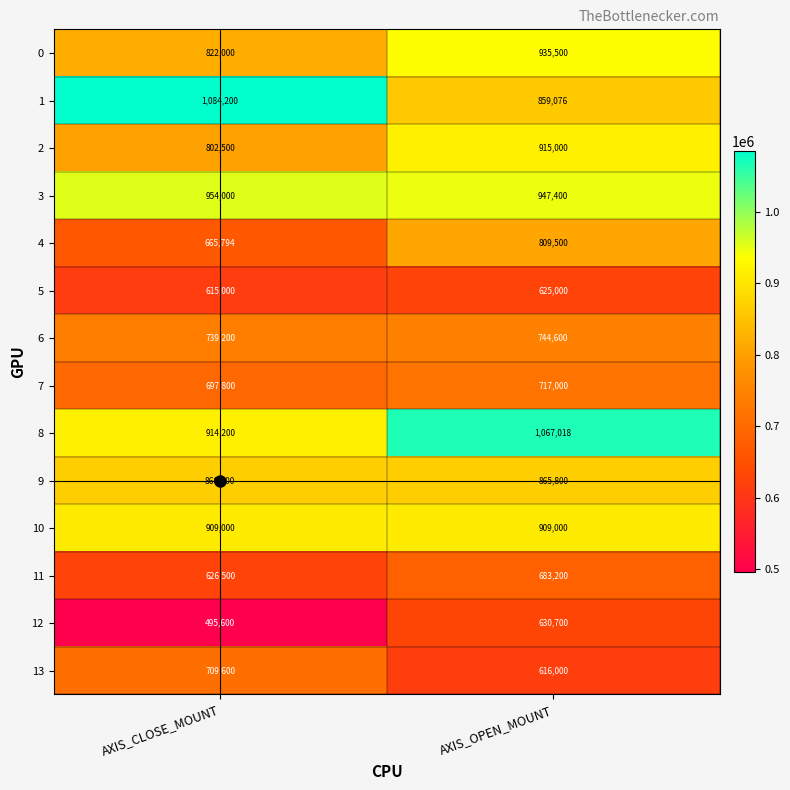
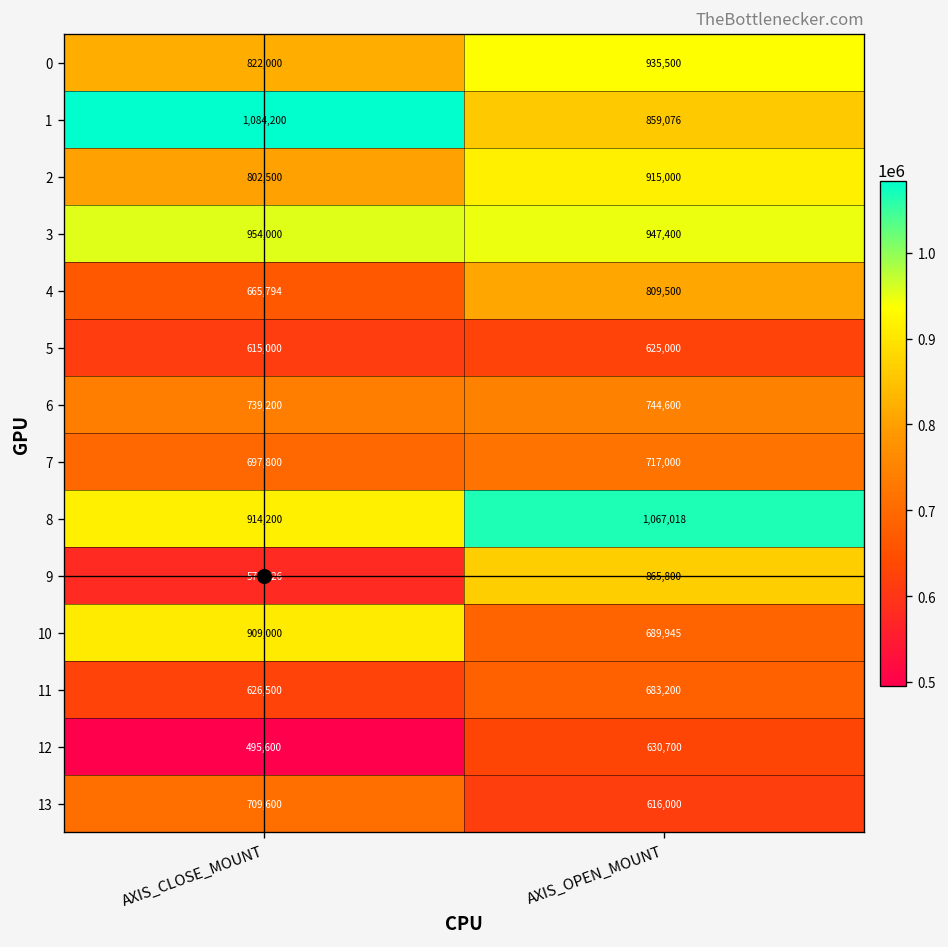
  {
    "0": {
      "AXIS_CLOSE_MOUNT": "822,000",
      "AXIS_OPEN_MOUNT": "935,500"
    },
    "1": {
      "AXIS_CLOSE_MOUNT": "1,084,200",
      "AXIS_OPEN_MOUNT": "859,076"
    },
    "2": {
      "AXIS_CLOSE_MOUNT": "802,500",
      "AXIS_OPEN_MOUNT": "915,000"
    },
    "3": {
      "AXIS_CLOSE_MOUNT": "954,000",
      "AXIS_OPEN_MOUNT": "947,400"
    },
    "4": {
      "AXIS_CLOSE_MOUNT": "665,794",
      "AXIS_OPEN_MOUNT": "809,500"
    },
    "5": {
      "AXIS_CLOSE_MOUNT": "615,000",
      "AXIS_OPEN_MOUNT": "625,000"
    },
    "6": {
      "AXIS_CLOSE_MOUNT": "739,200",
      "AXIS_OPEN_MOUNT": "744,600"
    },
    "7": {
      "AXIS_CLOSE_MOUNT": "697,800",
      "AXIS_OPEN_MOUNT": "717,000"
    },
    "8": {
      "AXIS_CLOSE_MOUNT": "914,200",
      "AXIS_OPEN_MOUNT": "1,067,018"
    },
    "9": {
-     "AXIS_CLOSE_MOUNT": "866,400",
+     "AXIS_CLOSE_MOUNT": "578,126",
      "AXIS_OPEN_MOUNT": "865,800"
    },
    "10": {
      "AXIS_CLOSE_MOUNT": "909,000",
-     "AXIS_OPEN_MOUNT": "909,000"
+     "AXIS_OPEN_MOUNT": "689,945"
    },
    "11": {
      "AXIS_CLOSE_MOUNT": "626,500",
      "AXIS_OPEN_MOUNT": "683,200"
    },
    "12": {
      "AXIS_CLOSE_MOUNT": "495,600",
      "AXIS_OPEN_MOUNT": "630,700"
    },
    "13": {
      "AXIS_CLOSE_MOUNT": "709,600",
      "AXIS_OPEN_MOUNT": "616,000"
    }
  }
